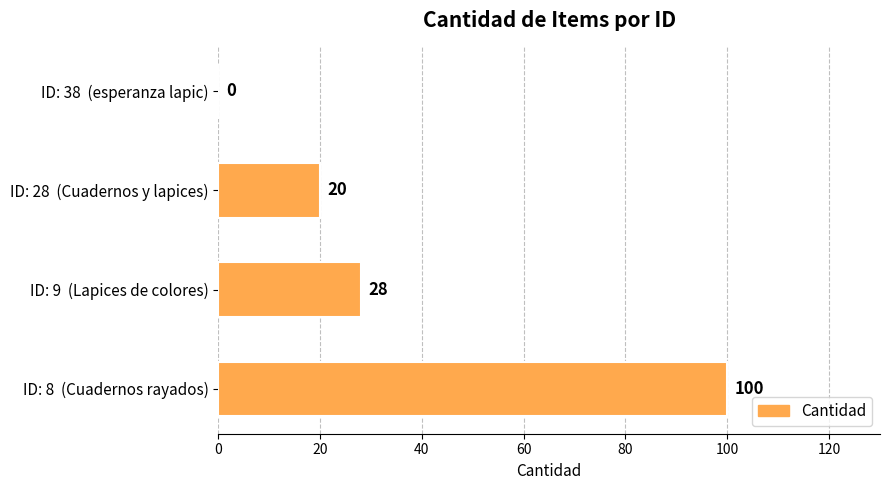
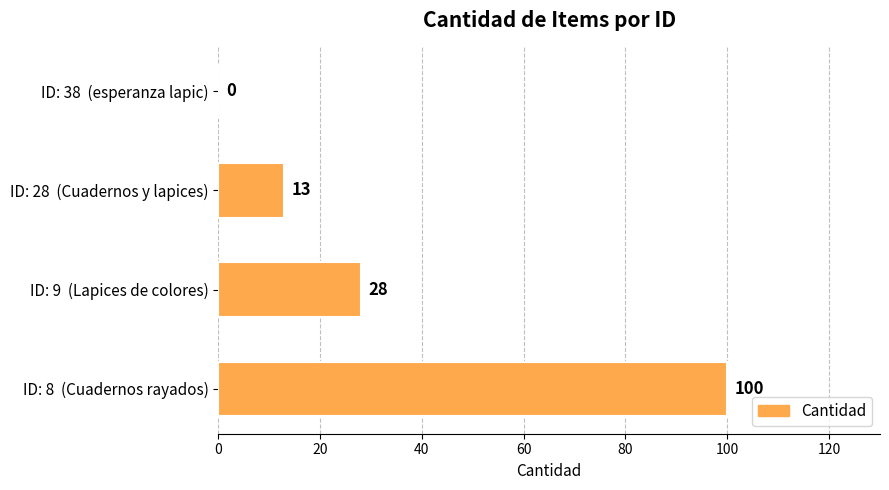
  {
    "ID: 38 (esperanza lapic)": 0,
-   "ID: 28 (Cuadernos y lapices)": 20,
+   "ID: 28 (Cuadernos y lapices)": 13,
    "ID: 9 (Lapices de colores)": 28
  }
